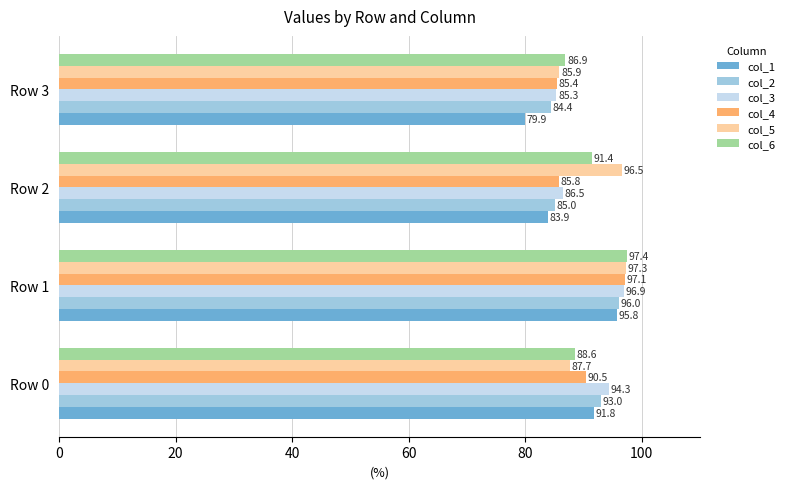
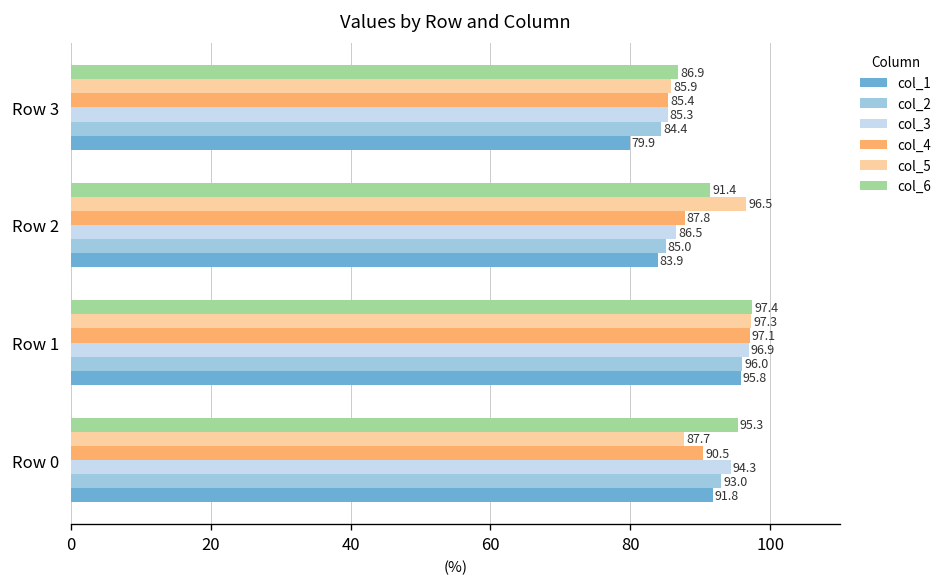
  {
    "col_4": {
      "Row 3": 85.4,
-     "Row 2": 85.8,
+     "Row 2": 87.8,
      "Row 1": 97.1,
      "Row 0": 90.5
    },
    "col_5": {
      "Row 3": 85.9,
      "Row 2": 96.5,
      "Row 1": 97.3,
      "Row 0": 87.7
    },
    "col_6": {
      "Row 3": 86.9,
      "Row 2": 91.4,
      "Row 1": 97.4,
-     "Row 0": 88.6
+     "Row 0": 95.3
    }
  }
